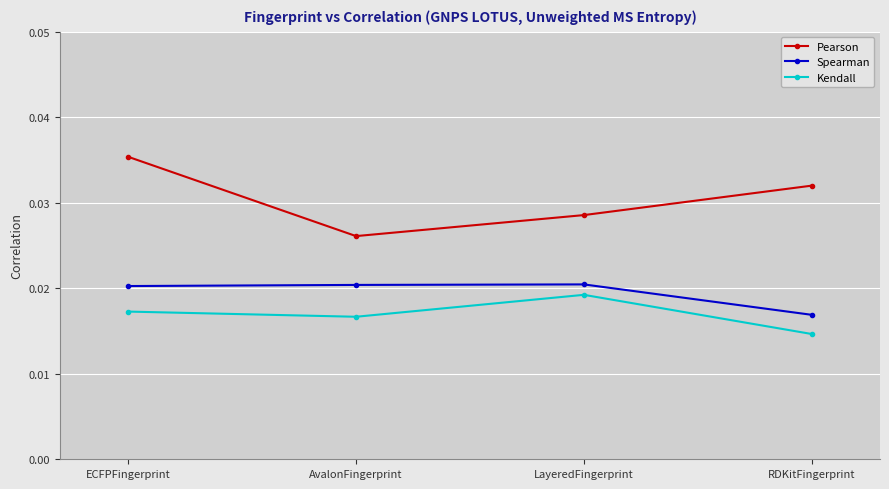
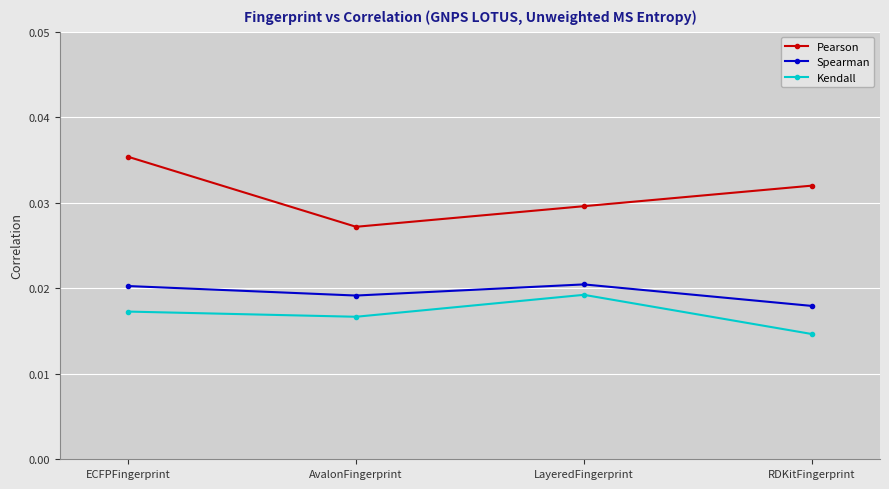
  {
    "Pearson": {
      "ECFPFingerprint": 0.035,
-     "AvalonFingerprint": 0.026,
-     "LayeredFingerprint": 0.029,
+     "AvalonFingerprint": 0.027,
+     "LayeredFingerprint": 0.030,
      "RDKitFingerprint": 0.032
    },
    "Spearman": {
      "ECFPFingerprint": 0.020,
-     "AvalonFingerprint": 0.020,
+     "AvalonFingerprint": 0.019,
      "LayeredFingerprint": 0.020,
-     "RDKitFingerprint": 0.017
+     "RDKitFingerprint": 0.018
    },
    "Kendall": {
      "ECFPFingerprint": 0.017,
      "AvalonFingerprint": 0.017,
      "LayeredFingerprint": 0.019,
      "RDKitFingerprint": 0.015
    }
  }
